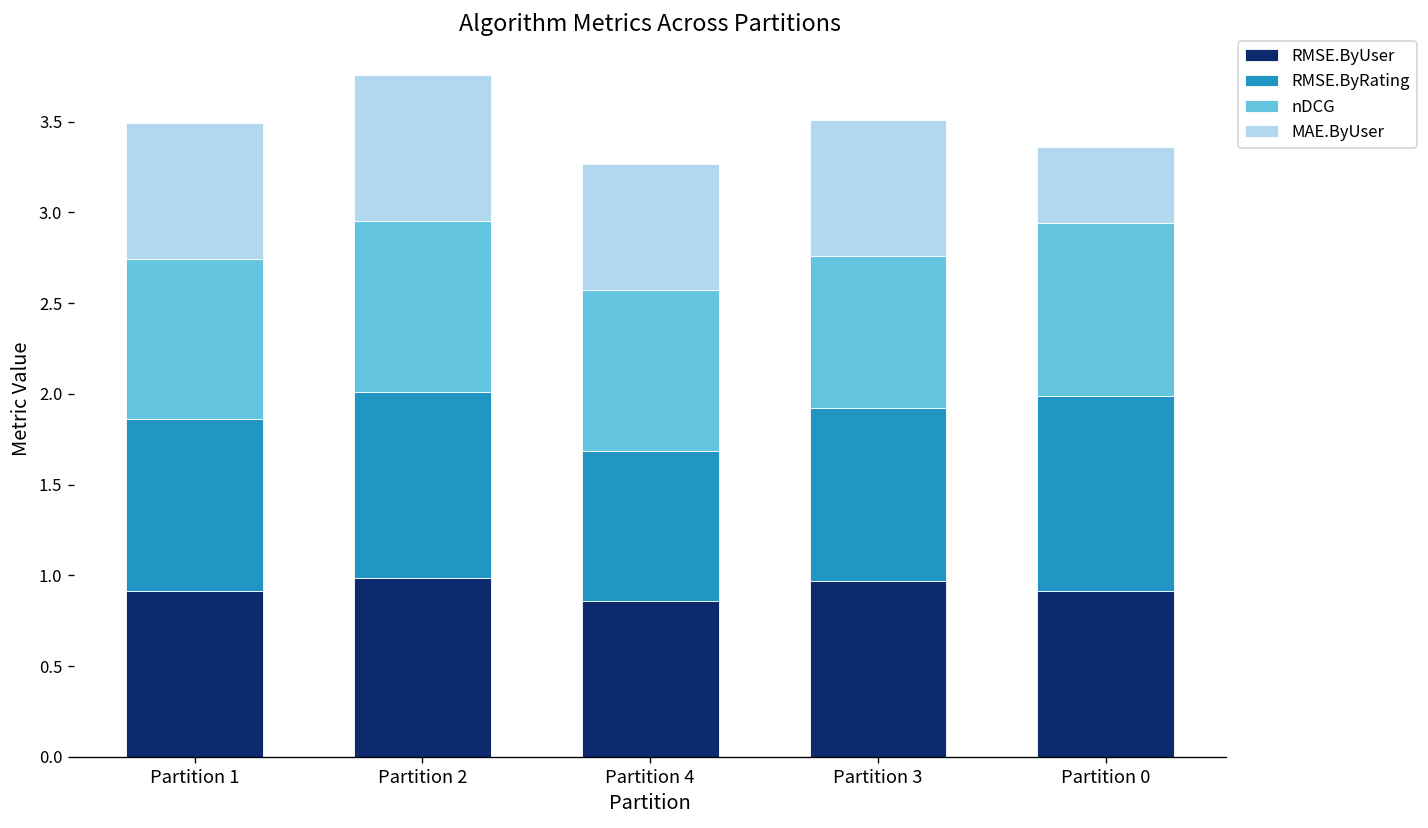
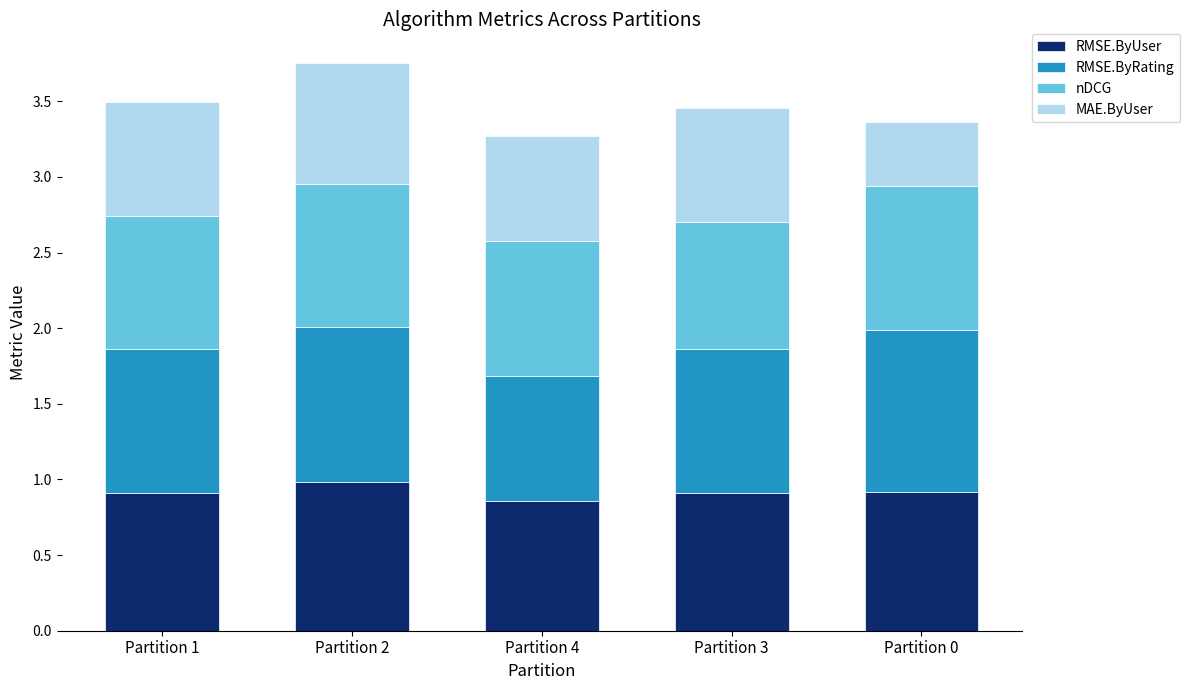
  {
    "RMSE.ByUser": {
      "Partition 1": 0.91,
      "Partition 2": 0.98,
      "Partition 4": 0.86,
-     "Partition 3": 0.97,
+     "Partition 3": 0.91,
      "Partition 0": 0.91
    },
    "RMSE.ByRating": {
      "Partition 1": 0.95,
      "Partition 2": 1.03,
      "Partition 4": 0.83,
      "Partition 3": 0.95,
      "Partition 0": 1.07
    },
    "nDCG": {
      "Partition 1": 0.88,
      "Partition 2": 0.94,
      "Partition 4": 0.89,
      "Partition 3": 0.84,
      "Partition 0": 0.95
    },
    "MAE.ByUser": {
      "Partition 1": 0.75,
      "Partition 2": 0.80,
      "Partition 4": 0.69,
      "Partition 3": 0.75,
      "Partition 0": 0.42
    }
  }
